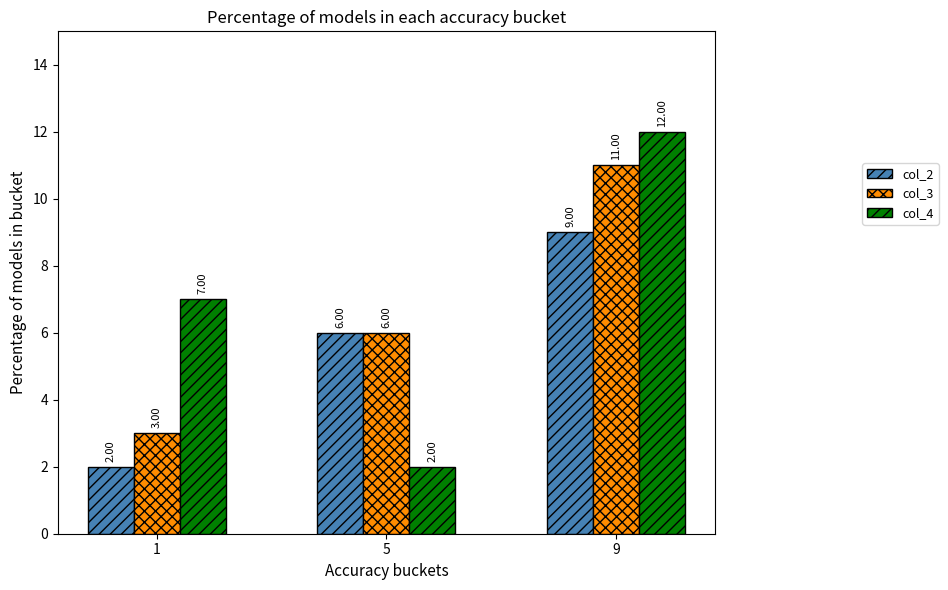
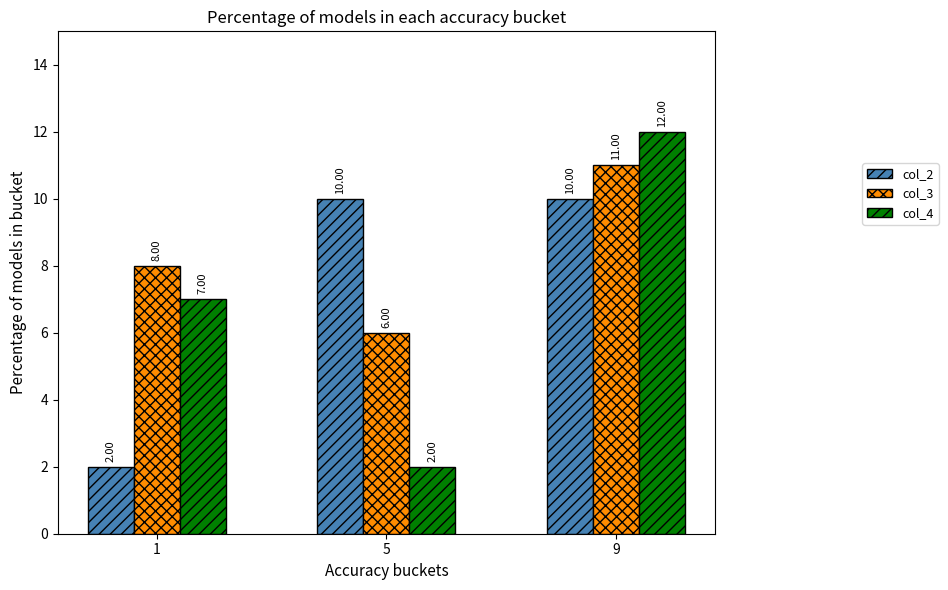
  {
    "col_2": {
      "1": 2.00,
-     "5": 6.00,
-     "9": 9.00
+     "5": 10.00,
+     "9": 10.00
    },
    "col_3": {
-     "1": 3.00,
+     "1": 8.00,
      "5": 6.00,
      "9": 11.00
    },
    "col_4": {
      "1": 7.00,
      "5": 2.00,
      "9": 12.00
    }
  }
